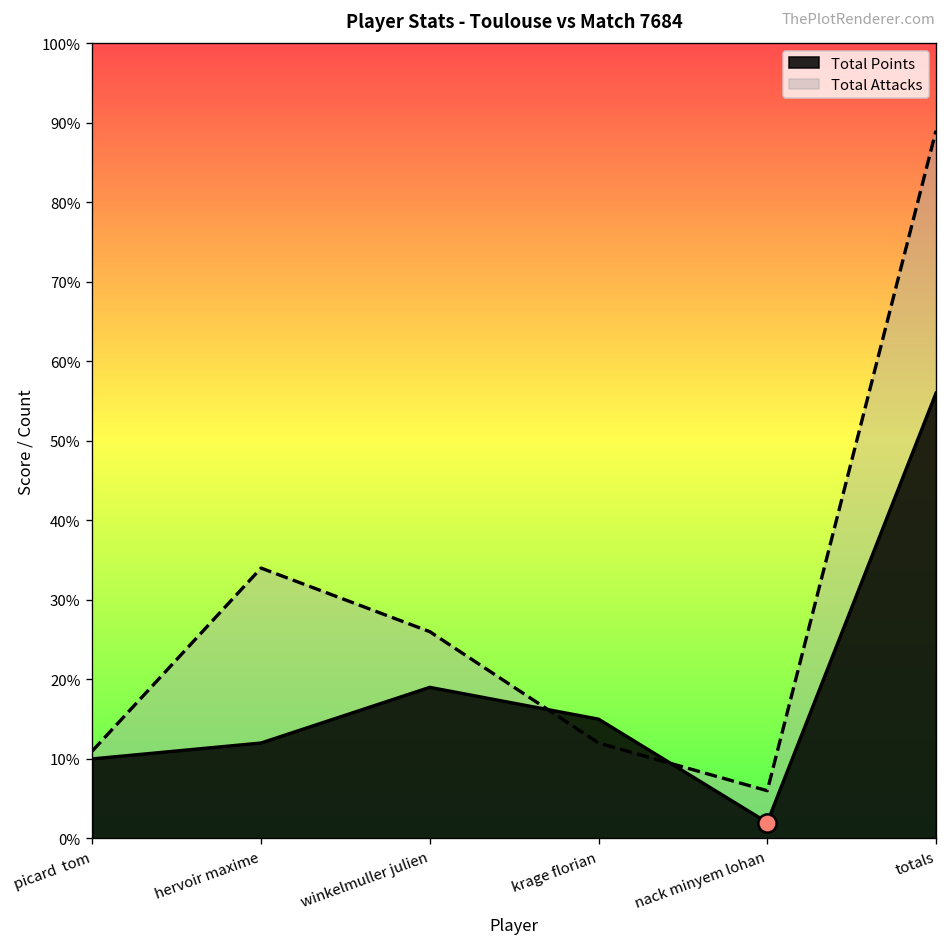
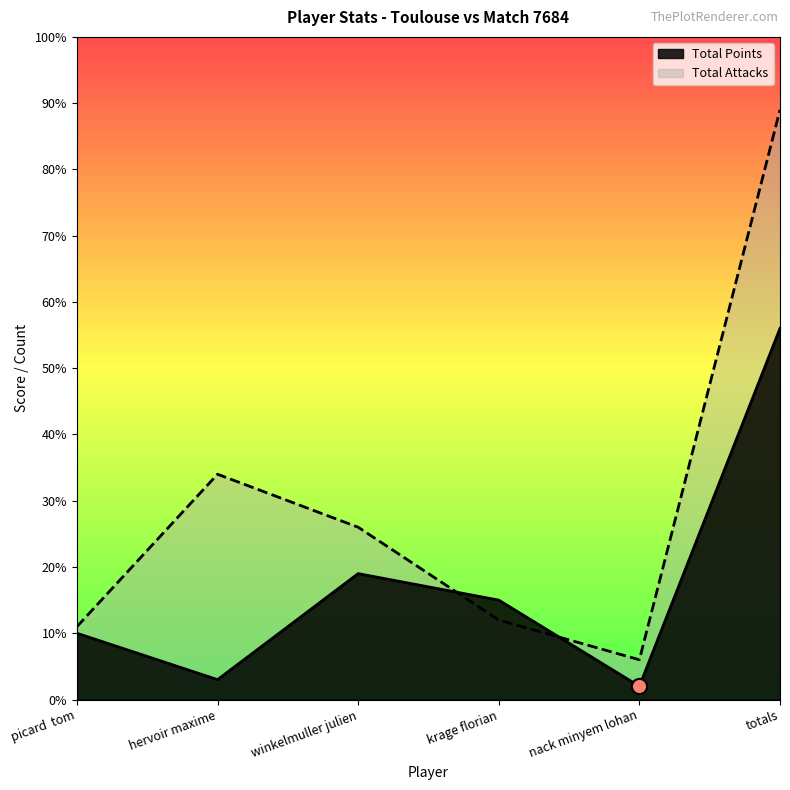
  {
    "Total Points": {
      "picard tom": "10%",
-     "hervoir maxime": "12%",
+     "hervoir maxime": "3%",
      "winkelmuller julien": "19%",
      "krage florian": "15%",
      "totals": "56%"
    },
    "Total Attacks": {
      "picard tom": "11%",
      "hervoir maxime": "34%",
      "winkelmuller julien": "26%",
      "krage florian": "12%",
      "nack minyem lohan": "6%",
      "totals": "89%"
    }
  }
